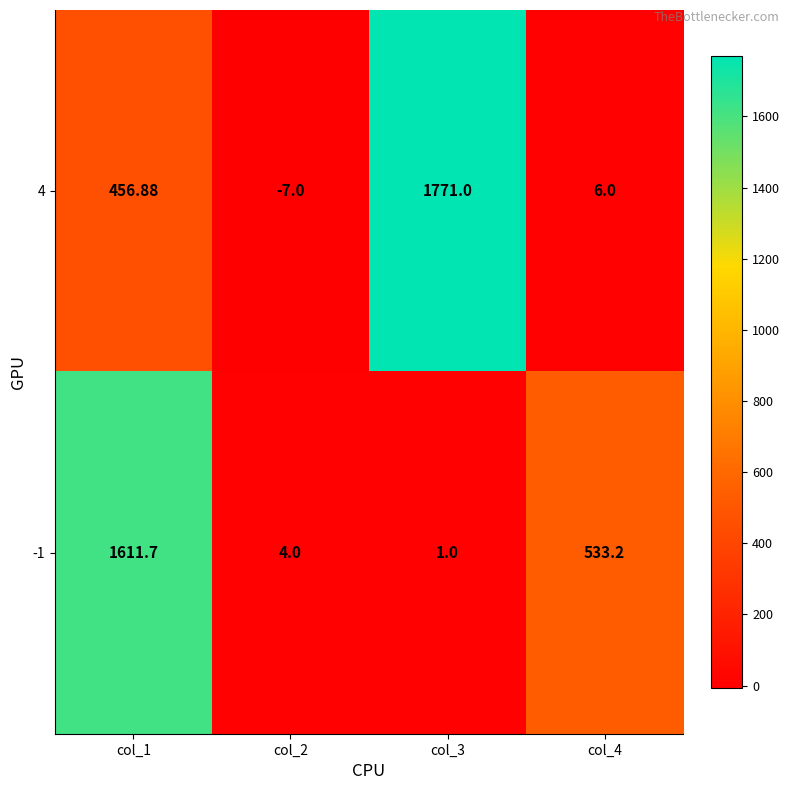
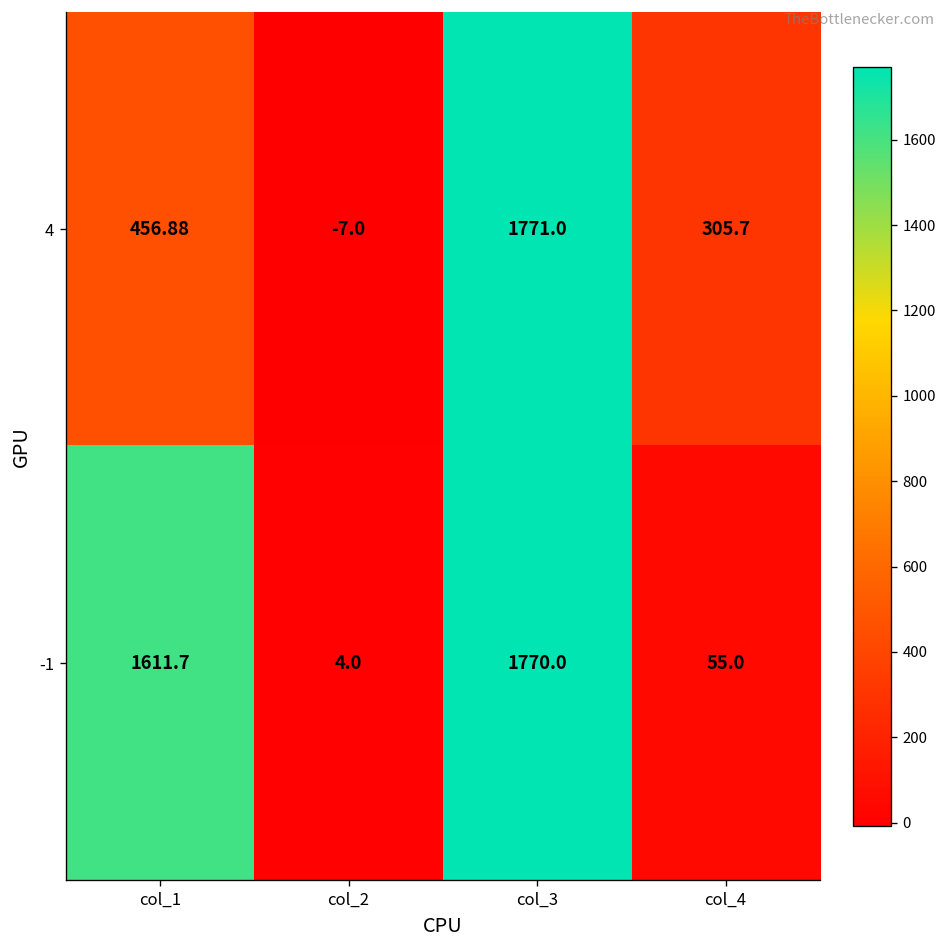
  {
    "4": {
      "col_1": 456.88,
      "col_2": -7.0,
      "col_3": 1771.0,
-     "col_4": 6.0
+     "col_4": 305.7
    },
    "-1": {
      "col_1": 1611.7,
      "col_2": 4.0,
-     "col_3": 1.0,
-     "col_4": 533.2
+     "col_3": 1770.0,
+     "col_4": 55.0
    }
  }
